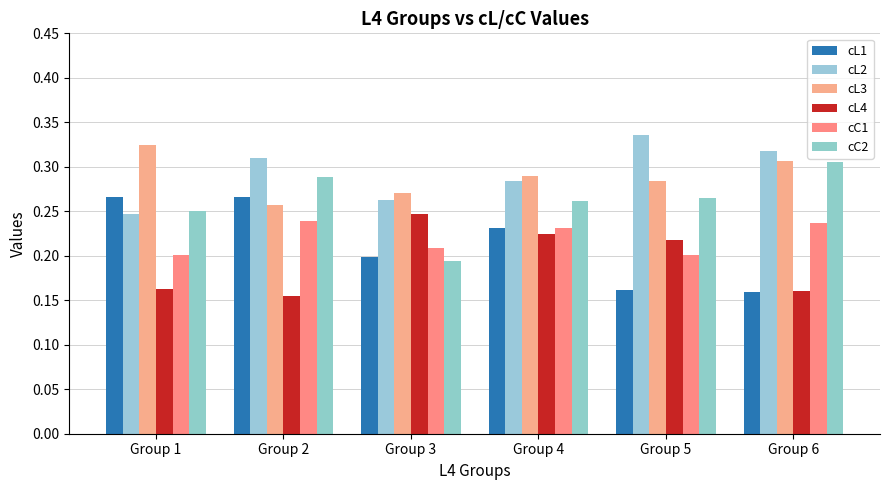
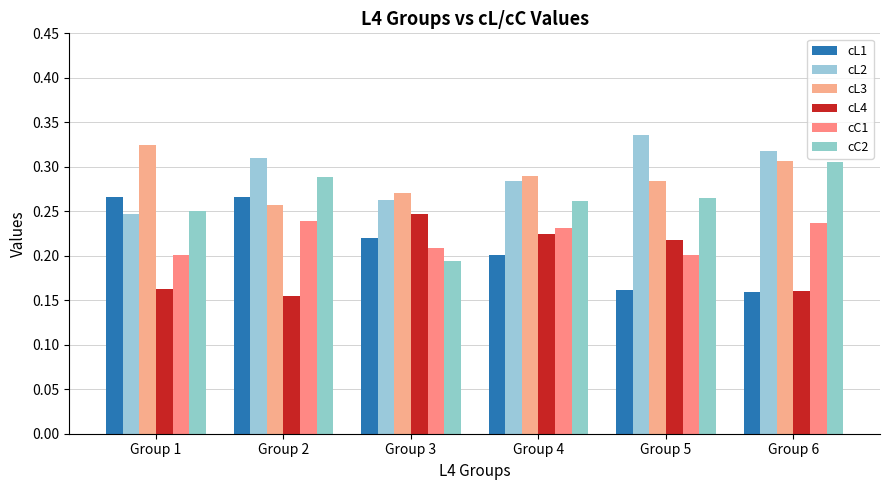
  {
    "cL1": {
      "Group 1": 0.27,
      "Group 2": 0.27,
-     "Group 3": 0.20,
-     "Group 4": 0.23,
+     "Group 3": 0.22,
+     "Group 4": 0.20,
      "Group 5": 0.16,
      "Group 6": 0.16
    },
    "cL4": {
      "Group 1": 0.16,
      "Group 2": 0.16,
      "Group 3": 0.25,
      "Group 4": 0.22,
      "Group 5": 0.22,
      "Group 6": 0.16
    }
  }
